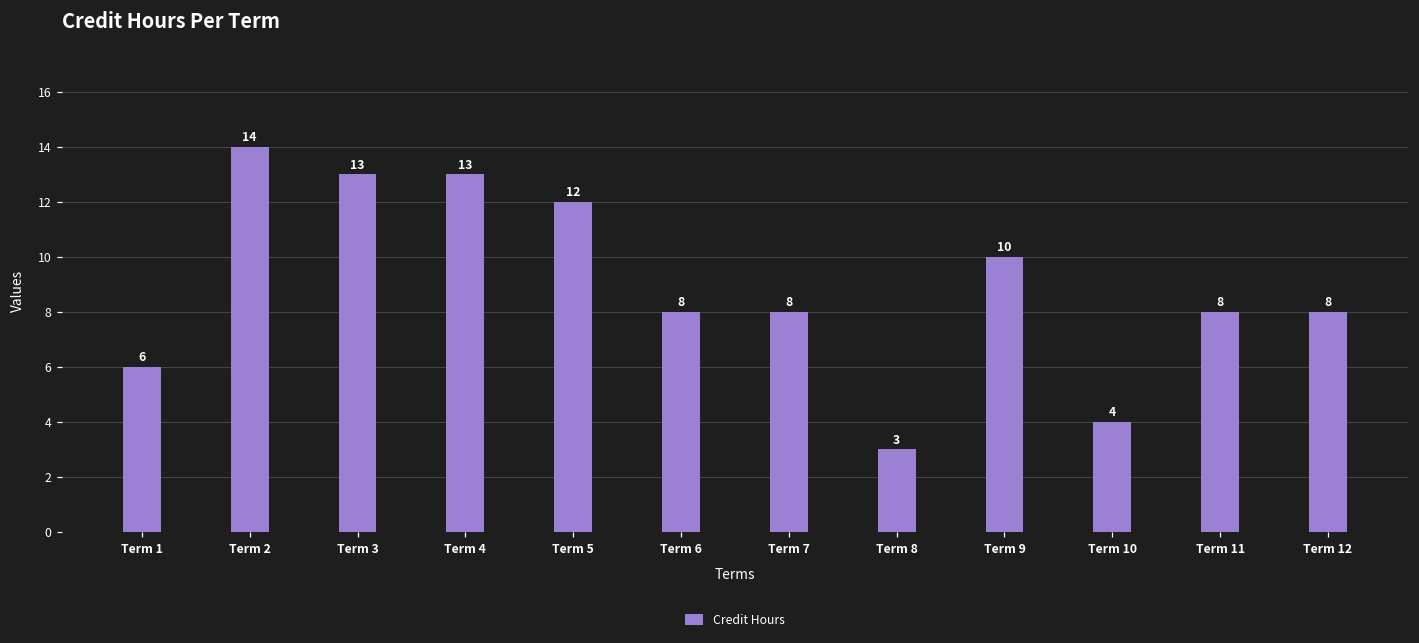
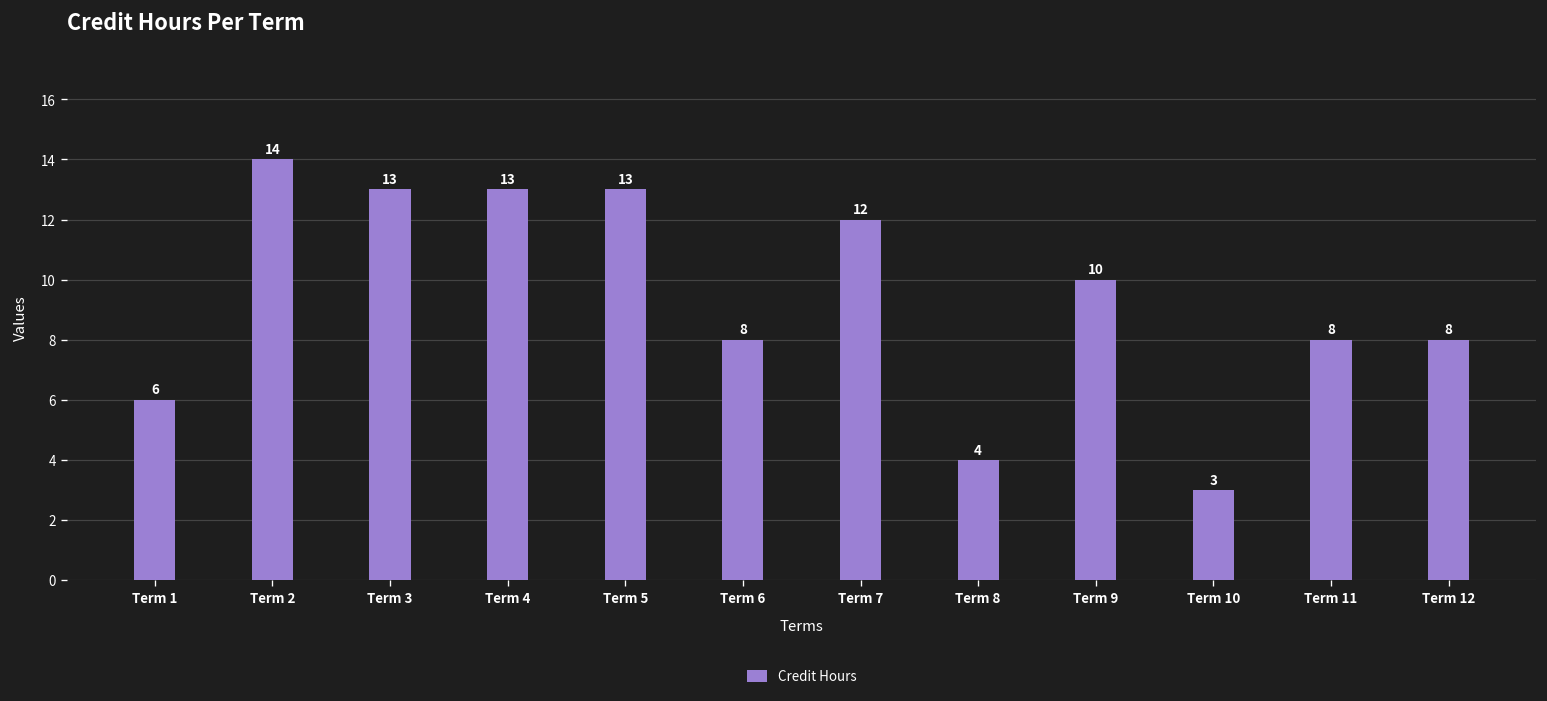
  {
    "Term 1": 6,
    "Term 2": 14,
    "Term 3": 13,
    "Term 4": 13,
-   "Term 5": 12,
+   "Term 5": 13,
    "Term 6": 8,
-   "Term 7": 8,
-   "Term 8": 3,
+   "Term 7": 12,
+   "Term 8": 4,
    "Term 9": 10,
-   "Term 10": 4,
+   "Term 10": 3,
    "Term 11": 8,
    "Term 12": 8
  }
